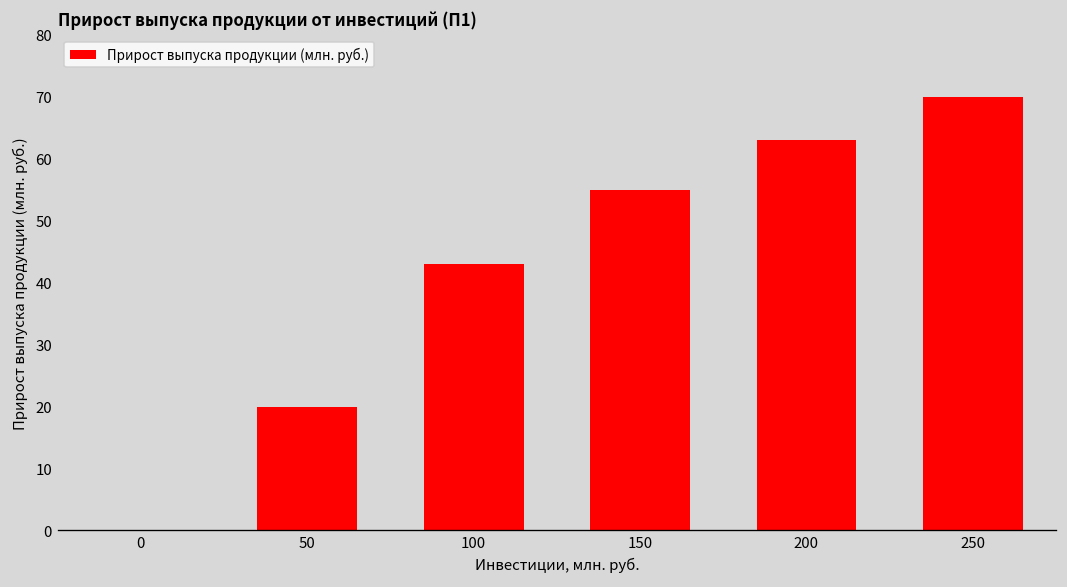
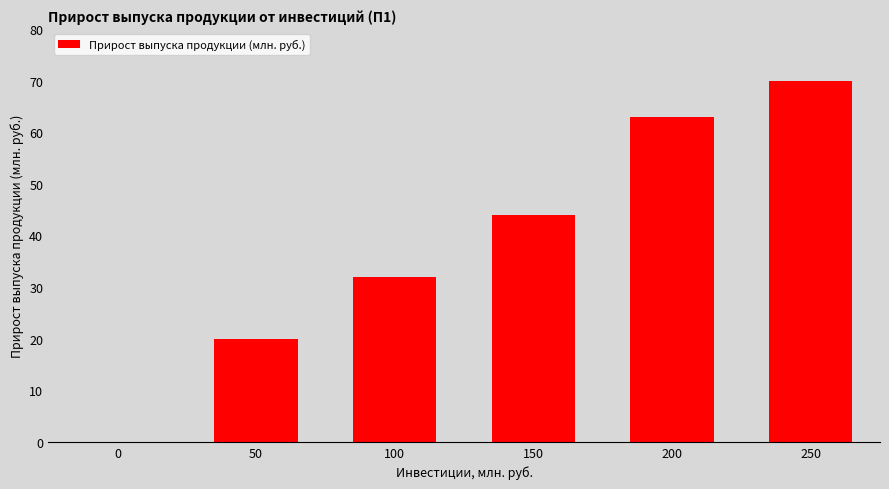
  {
    "0": 0,
    "50": 20,
-   "100": 43,
-   "150": 55,
+   "100": 32,
+   "150": 44,
    "200": 63,
    "250": 70
  }
